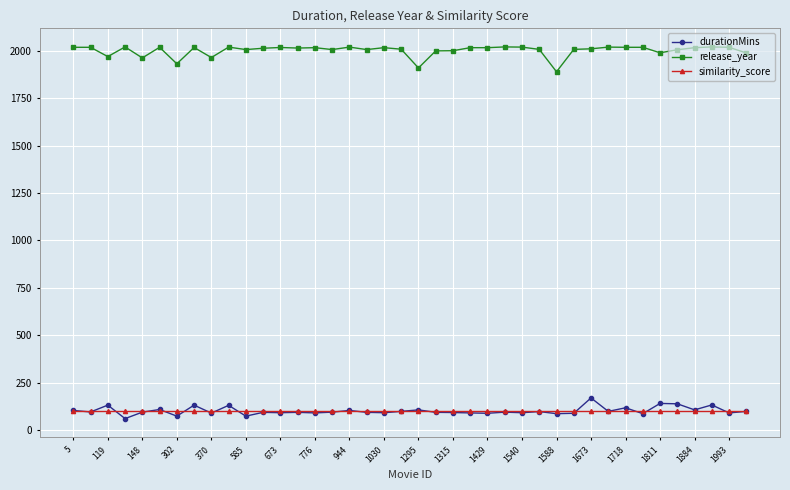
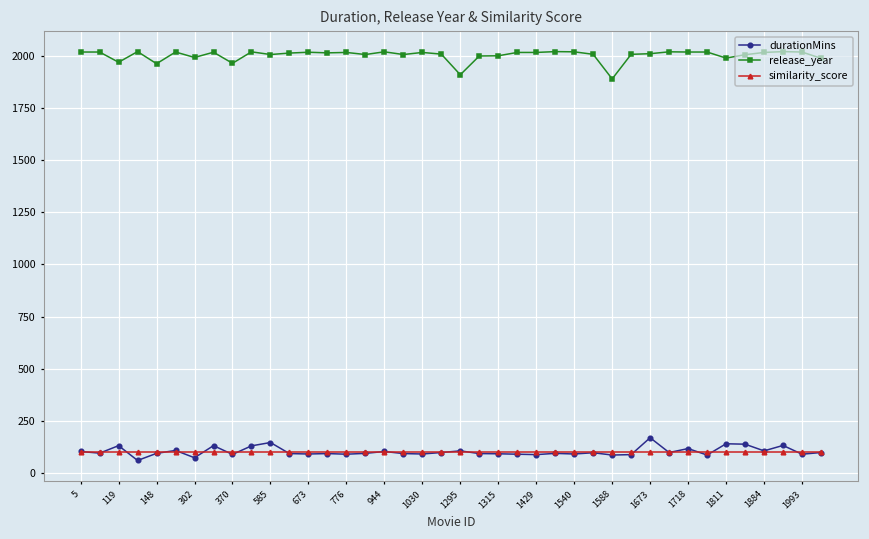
  {
    "durationMins": {
      "119": 130,
      "302": 70,
-     "585": 70,
+     "585": 150,
      "1588": 90,
      "1673": 170,
      "1718": 120,
      "1811": 140
    },
    "release_year": {
      "119": 1970,
      "148": 1960,
-     "302": 1930,
+     "302": 1990,
      "370": 1960,
      "585": 2010,
      "673": 2020,
      "776": 2020,
      "944": 2020,
      "1030": 2020,
      "1295": 1910,
      "1315": 2000,
      "1429": 2020,
      "1540": 2020,
      "1588": 1890,
      "1673": 2010,
      "1718": 2020,
      "1811": 1990
    },
    "similarity_score": {
      "119": 100,
      "302": 100,
      "585": 100,
      "1588": 100,
      "1673": 100,
      "1718": 100,
      "1811": 100
    }
  }
